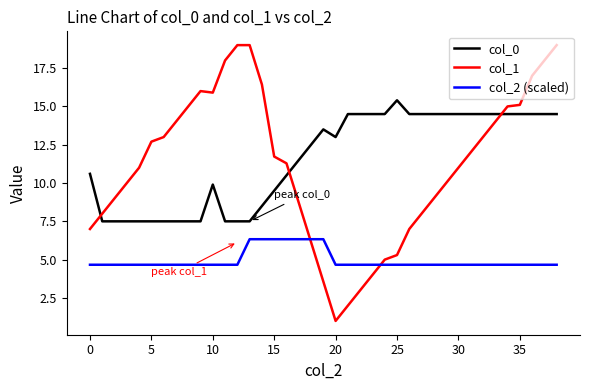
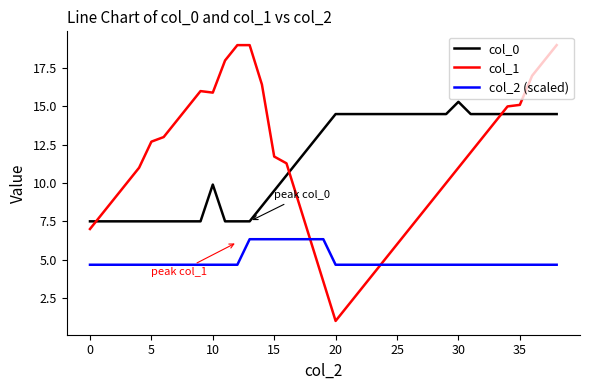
  {
    "col_0": {
-     "0": 10.6,
+     "0": 7.5,
      "5": 7.5,
      "10": 9.9,
-     "20": 13.0,
-     "25": 15.4,
-     "30": 14.5,
+     "20": 14.5,
+     "25": 14.5,
+     "30": 15.3,
      "35": 14.5
    },
    "col_1": {
      "0": 7.0,
      "5": 12.7,
      "10": 15.9,
      "15": 11.7,
      "20": 1.0,
-     "25": 5.3,
+     "25": 6.0,
      "30": 11.0,
      "35": 15.1
    },
    "col_2 (scaled)": {
      "0": 4.7,
      "15": 6.3,
      "20": 4.7,
      "25": 4.7,
      "30": 4.7,
      "35": 4.7
    }
  }
